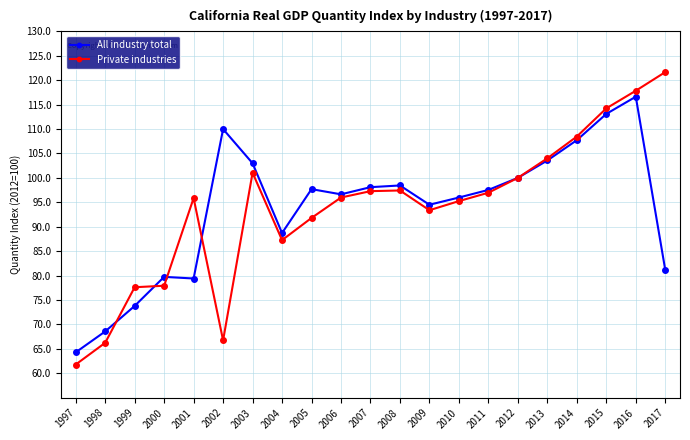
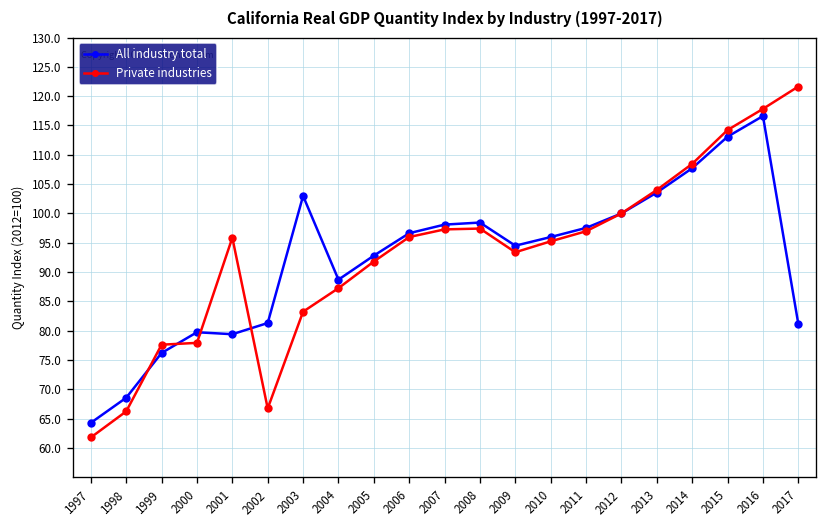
  {
    "All industry total": {
      "1997": 64,
      "1998": 69,
-     "1999": 74,
+     "1999": 76,
      "2000": 80,
      "2001": 79,
-     "2002": 110,
+     "2002": 81,
      "2003": 103,
      "2004": 89,
-     "2005": 98,
+     "2005": 93,
      "2006": 97,
      "2007": 98,
      "2008": 98,
      "2009": 94,
      "2010": 96,
      "2011": 98,
      "2014": 108,
      "2015": 113,
      "2016": 117,
      "2017": 81
    },
    "Private industries": {
      "1997": 62,
      "1998": 66,
      "1999": 78,
      "2000": 78,
      "2001": 96,
      "2002": 67,
-     "2003": 101,
+     "2003": 83,
      "2004": 87,
      "2005": 92,
      "2006": 96,
      "2007": 97,
      "2008": 97,
      "2009": 93,
      "2010": 95,
      "2011": 97,
      "2014": 108,
      "2015": 114,
      "2016": 118,
      "2017": 122
    }
  }
